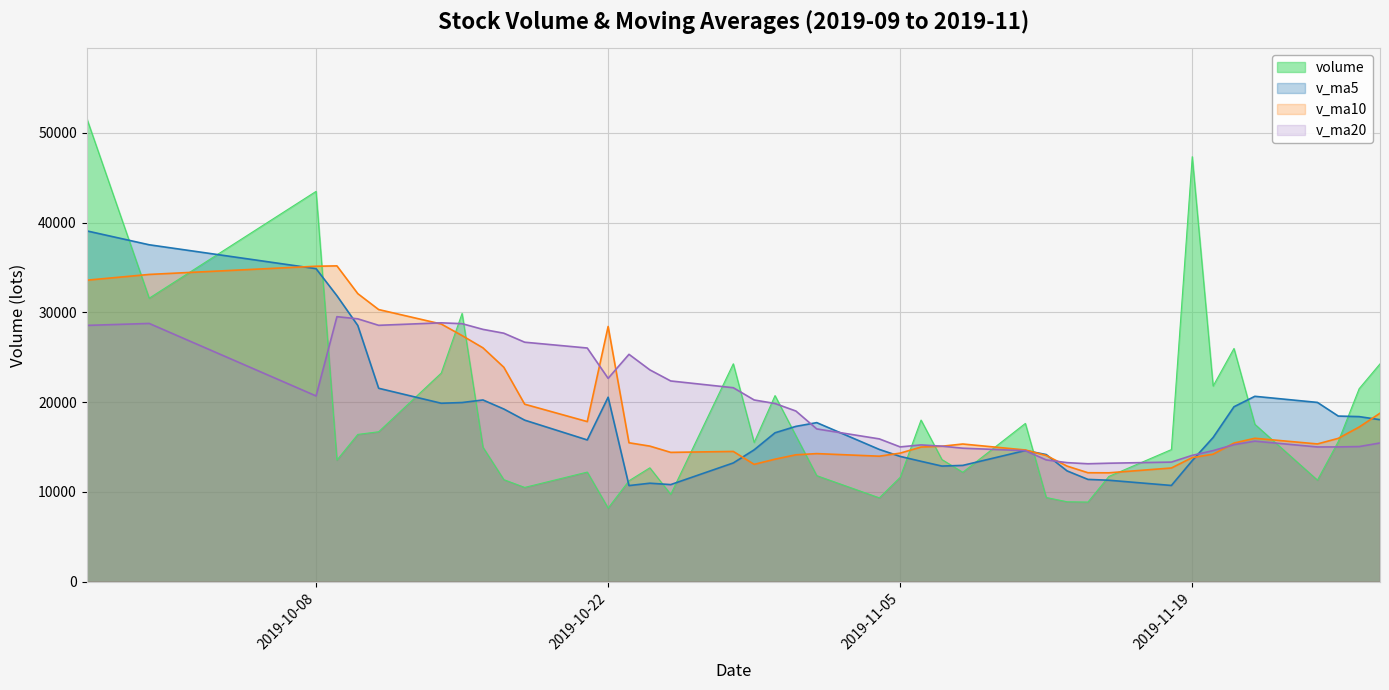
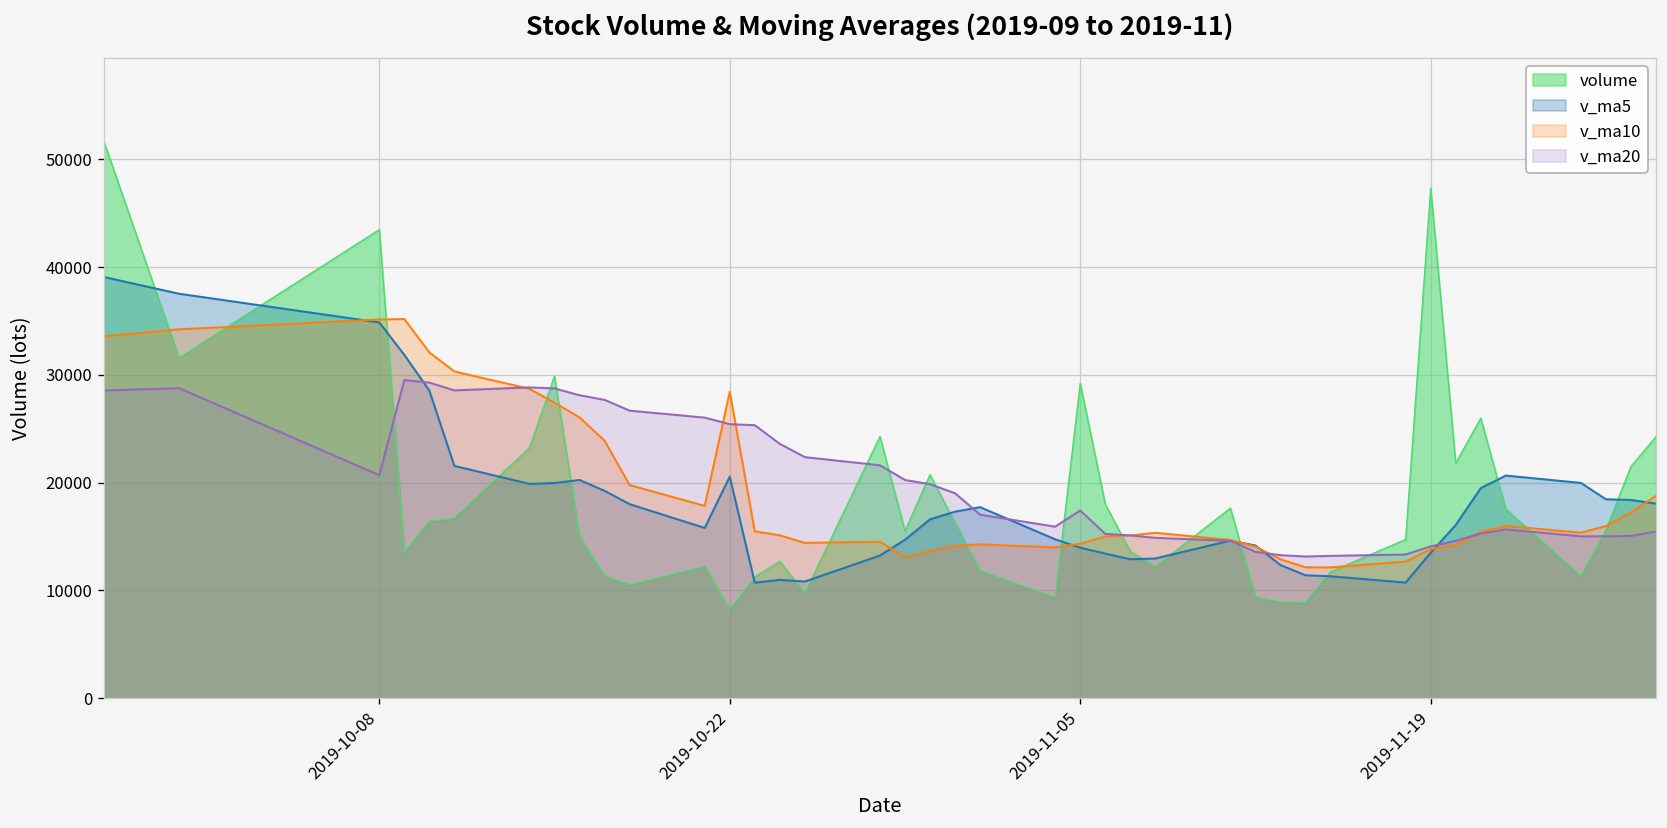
  {
    "volume": {
      "2019-10-08": 43000,
      "2019-10-22": 8000,
-     "2019-11-05": 12000,
+     "2019-11-05": 29000,
      "2019-11-19": 47000
    },
    "v_ma5": {
      "2019-10-22": 21000,
      "2019-11-05": 14000,
      "2019-11-19": 13000
    },
    "v_ma10": {
      "2019-10-22": 28000,
      "2019-11-05": 14000
    },
    "v_ma20": {
      "2019-10-08": 21000,
-     "2019-10-22": 23000,
-     "2019-11-05": 15000
+     "2019-10-22": 25000,
+     "2019-11-05": 17000
    }
  }
